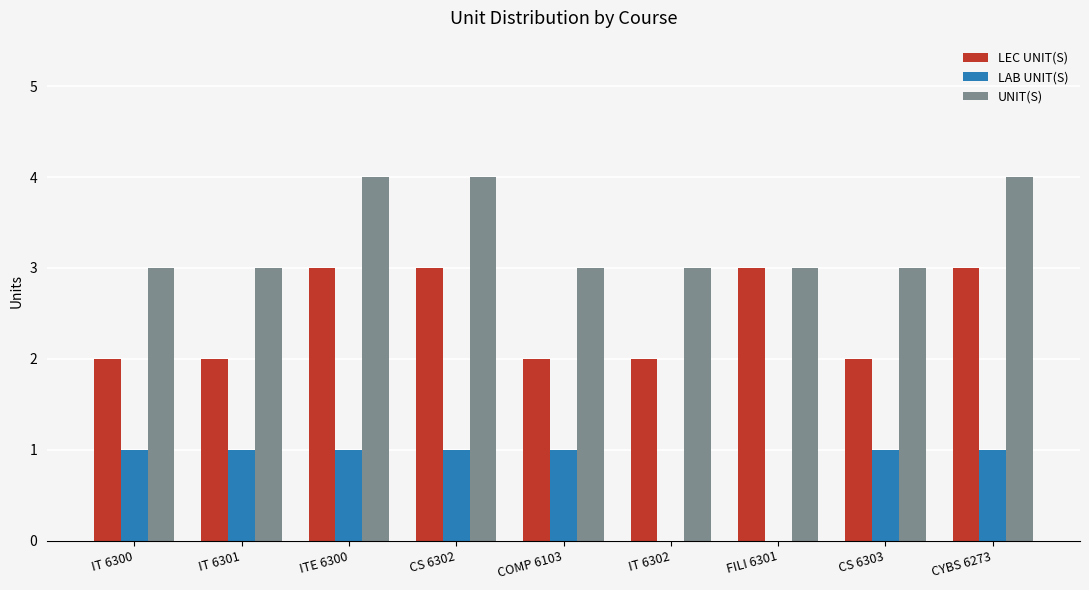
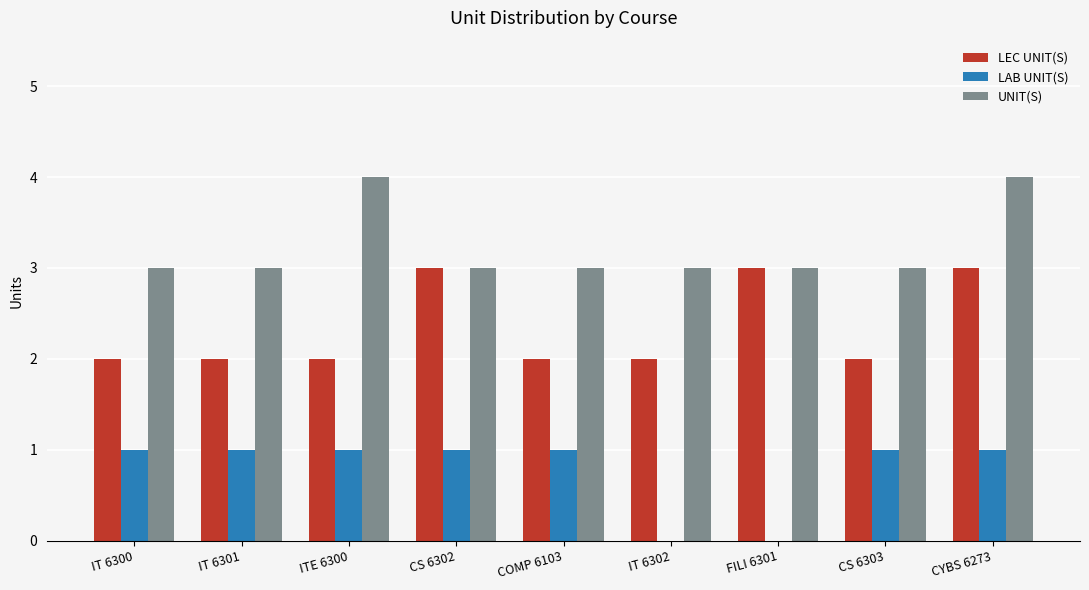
  {
    "LEC UNIT(S)": {
      "IT 6300": 2,
      "IT 6301": 2,
-     "ITE 6300": 3,
+     "ITE 6300": 2,
      "CS 6302": 3,
      "COMP 6103": 2,
      "IT 6302": 2,
      "FILI 6301": 3,
      "CS 6303": 2,
      "CYBS 6273": 3
    },
    "LAB UNIT(S)": {
      "IT 6300": 1,
      "IT 6301": 1,
      "ITE 6300": 1,
      "CS 6302": 1,
      "COMP 6103": 1,
      "IT 6302": 0,
      "FILI 6301": 0,
      "CS 6303": 1,
      "CYBS 6273": 1
    },
    "UNIT(S)": {
      "IT 6300": 3,
      "IT 6301": 3,
      "ITE 6300": 4,
-     "CS 6302": 4,
+     "CS 6302": 3,
      "COMP 6103": 3,
      "IT 6302": 3,
      "FILI 6301": 3,
      "CS 6303": 3,
      "CYBS 6273": 4
    }
  }
